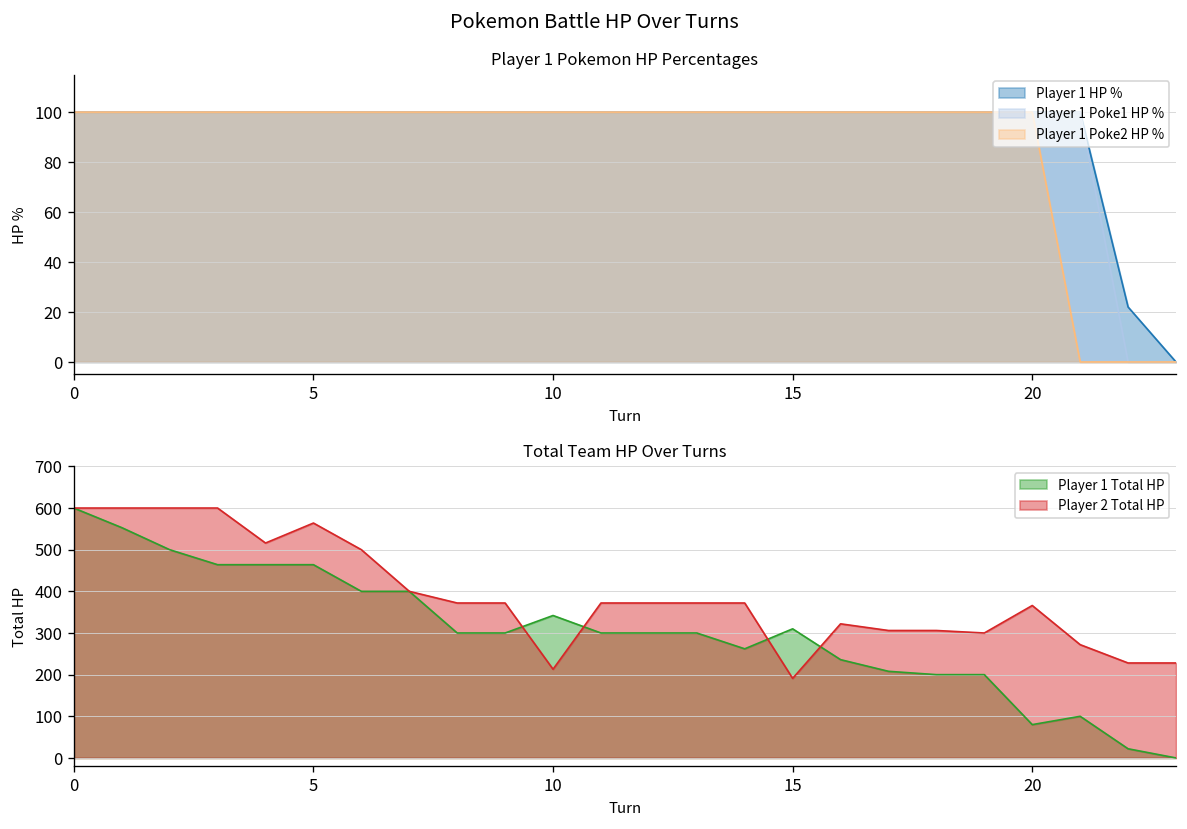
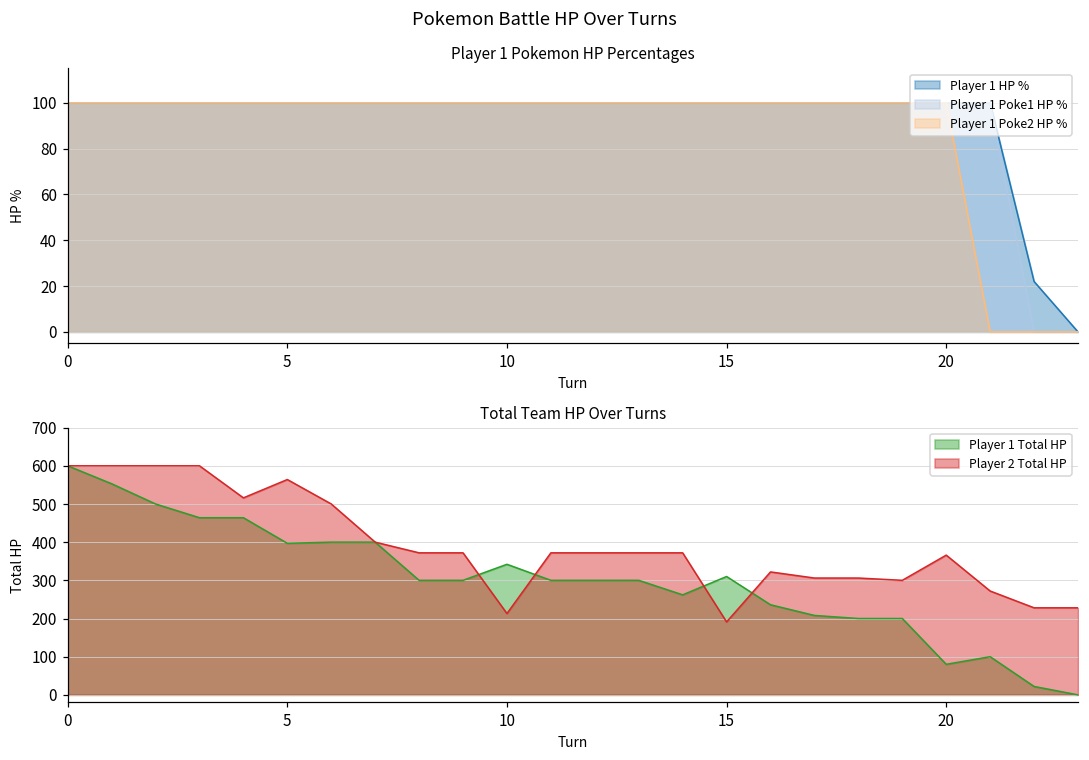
  {
    "Total Team HP Over Turns": {
      "Player 1 Total HP": {
-       "5": 460,
+       "5": 400,
        "10": 340,
        "15": 310,
        "20": 80
      },
      "Player 2 Total HP": {
        "5": 560,
        "10": 210,
        "15": 190,
        "20": 370
      }
    }
  }
